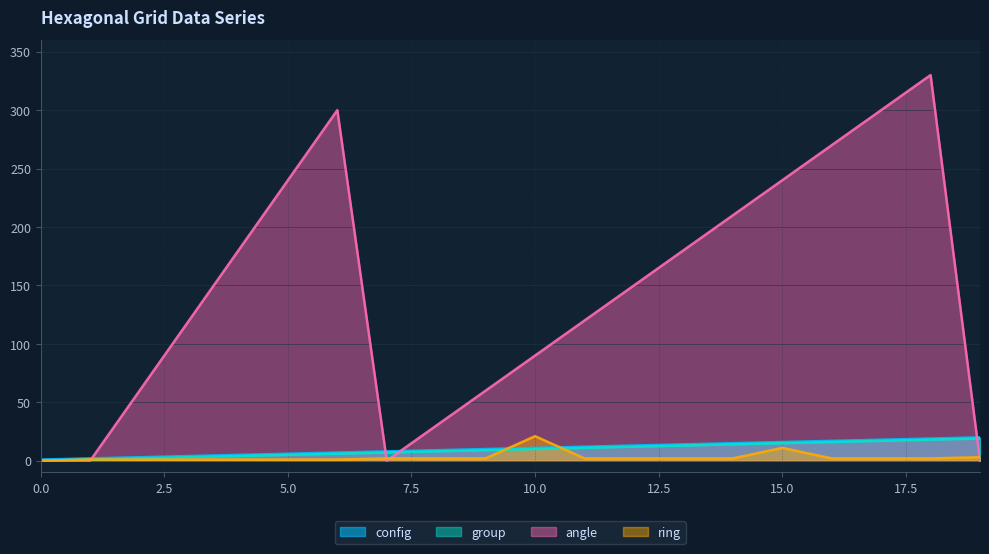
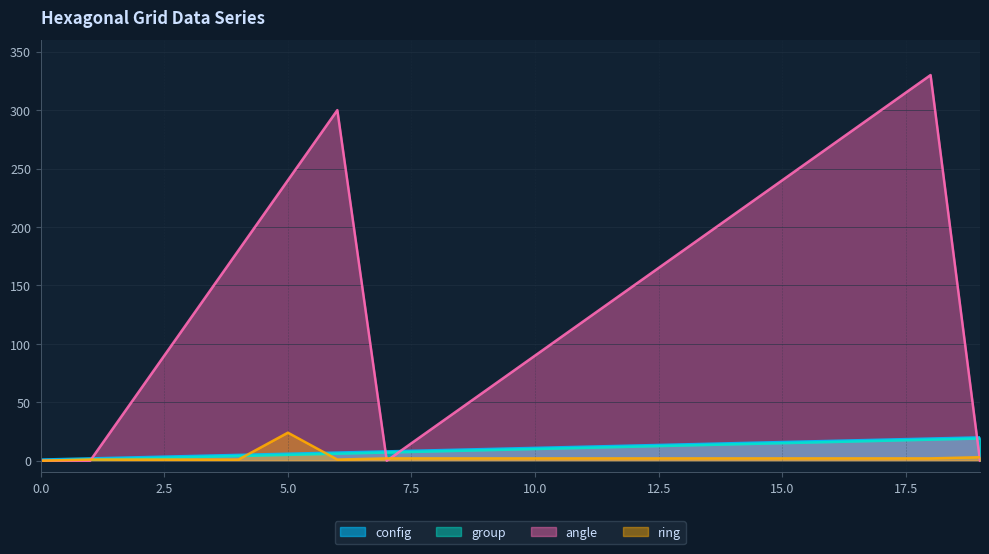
  {
    "angle": {
      "5.0": 240,
      "10.0": 90,
      "15.0": 240
    },
    "ring": {
-     "5.0": 1,
-     "10.0": 21,
-     "15.0": 11
+     "5.0": 24,
+     "10.0": 2,
+     "15.0": 2
    }
  }
